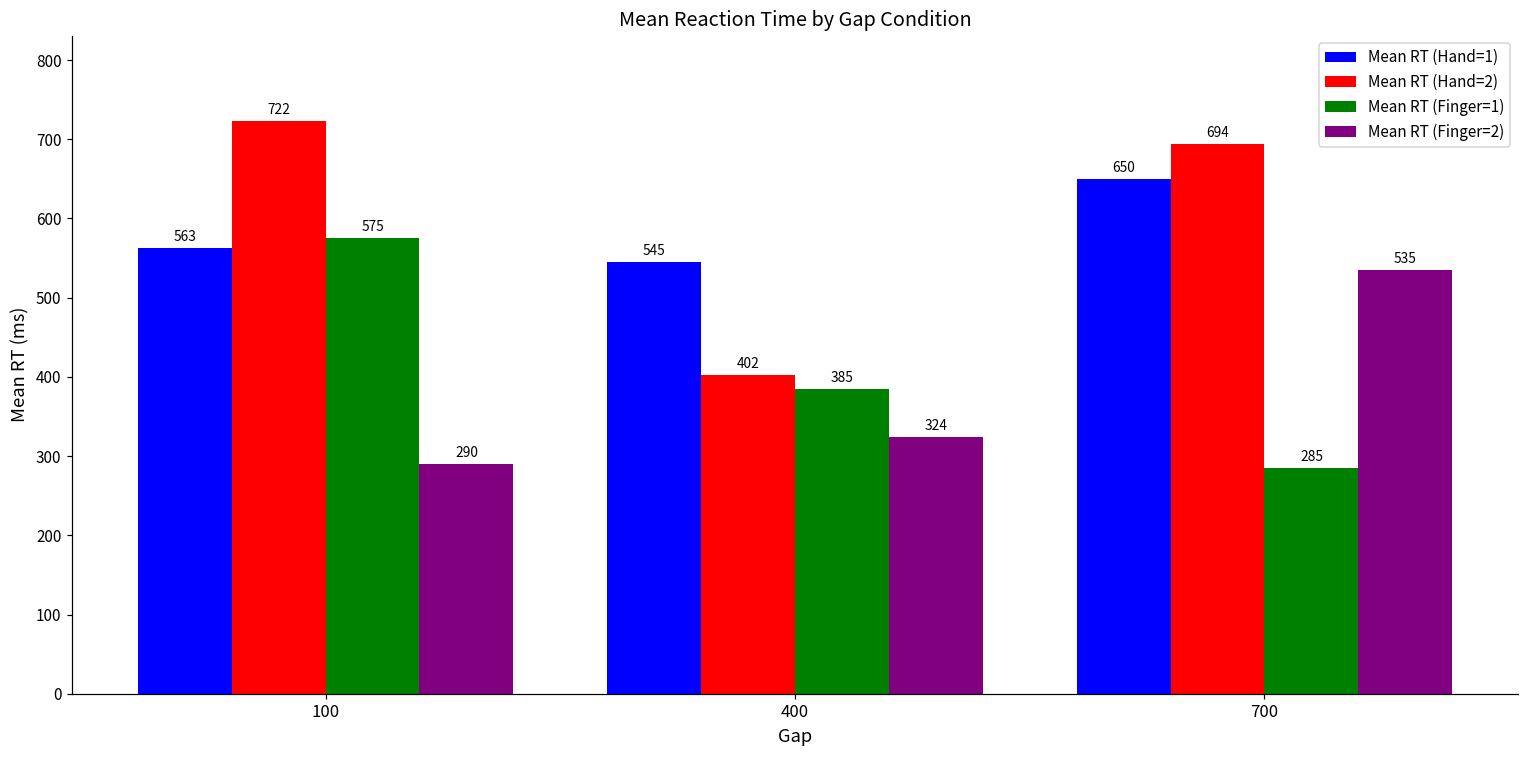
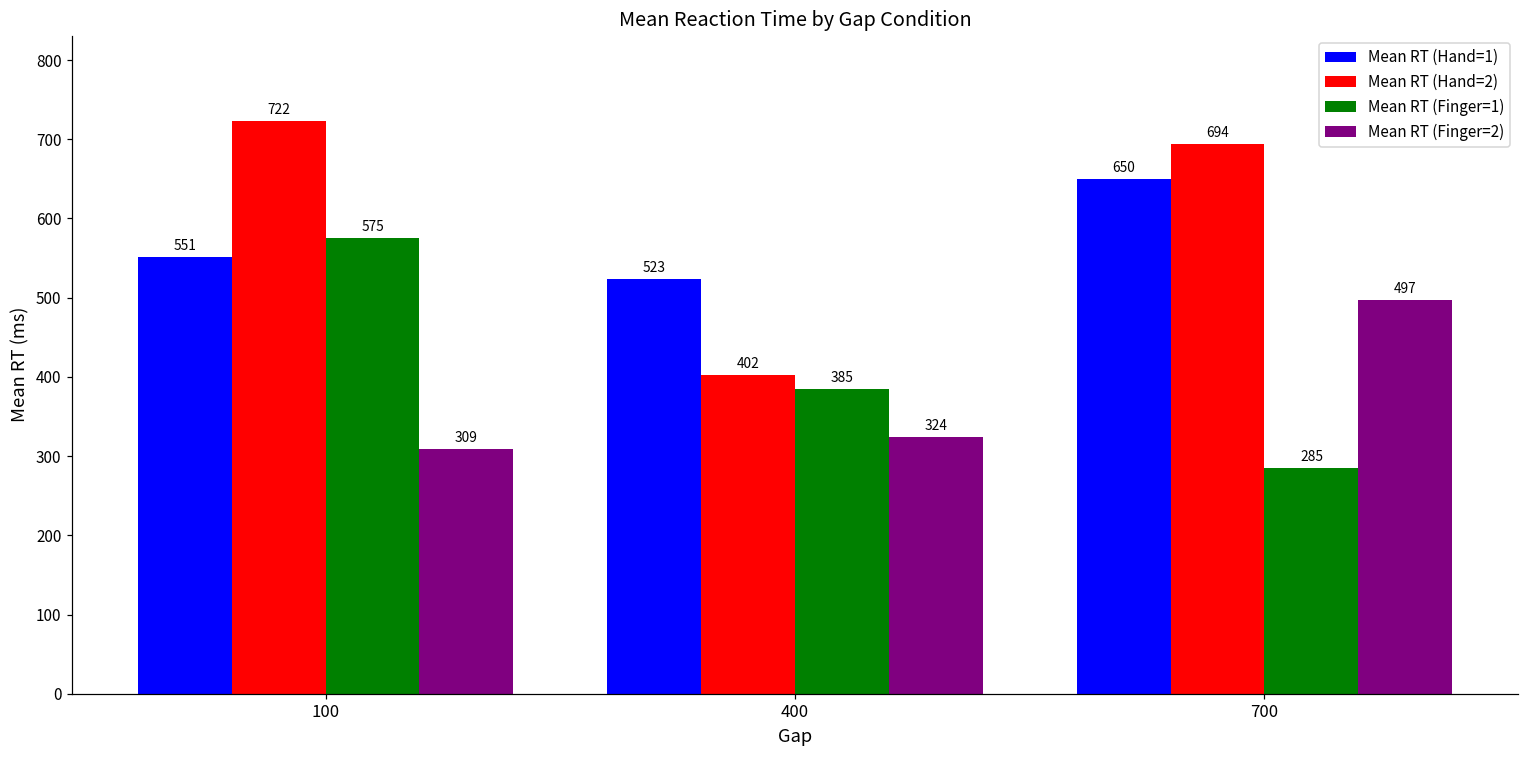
  {
    "Mean RT (Hand=1)": {
-     "100": 563,
-     "400": 545,
+     "100": 551,
+     "400": 523,
      "700": 650
    },
    "Mean RT (Hand=2)": {
      "100": 722,
      "400": 402,
      "700": 694
    },
    "Mean RT (Finger=1)": {
      "100": 575,
      "400": 385,
      "700": 285
    },
    "Mean RT (Finger=2)": {
-     "100": 290,
+     "100": 309,
      "400": 324,
-     "700": 535
+     "700": 497
    }
  }
